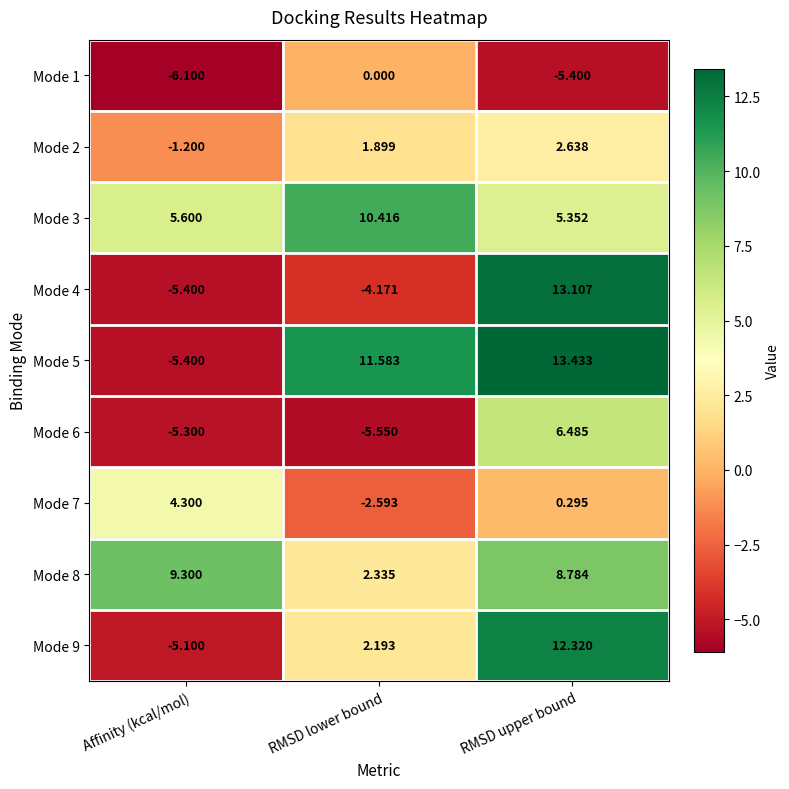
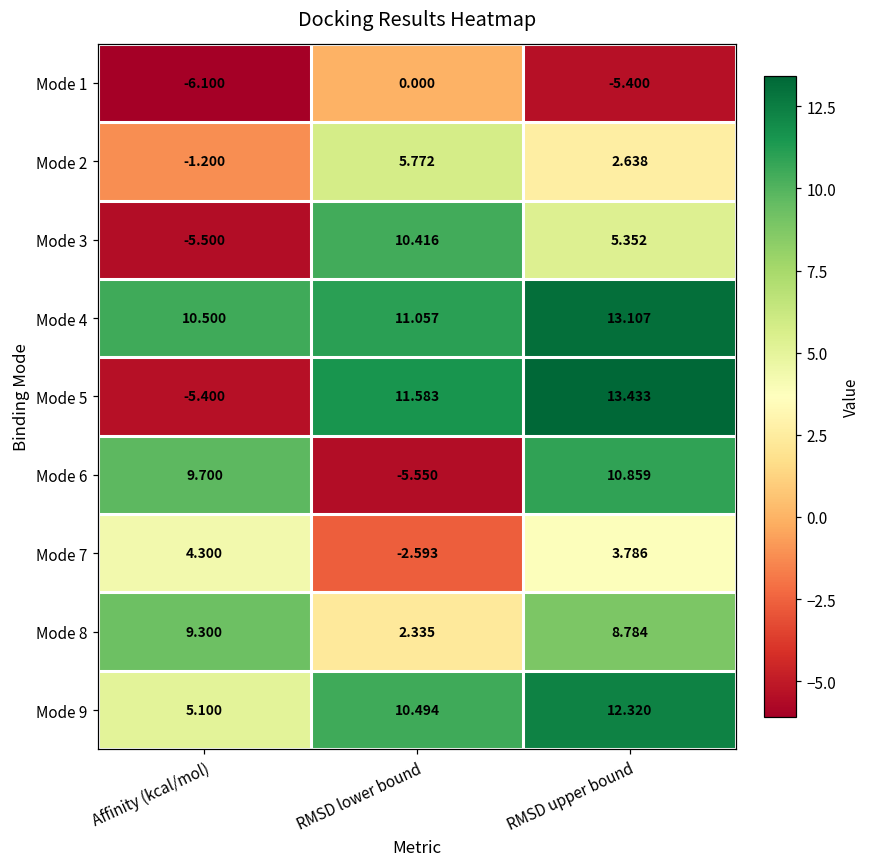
  {
    "Mode 1": {
      "Affinity (kcal/mol)": -6.100,
      "RMSD lower bound": 0.000,
      "RMSD upper bound": -5.400
    },
    "Mode 2": {
      "Affinity (kcal/mol)": -1.200,
-     "RMSD lower bound": 1.899,
+     "RMSD lower bound": 5.772,
      "RMSD upper bound": 2.638
    },
    "Mode 3": {
-     "Affinity (kcal/mol)": 5.600,
+     "Affinity (kcal/mol)": -5.500,
      "RMSD lower bound": 10.416,
      "RMSD upper bound": 5.352
    },
    "Mode 4": {
-     "Affinity (kcal/mol)": -5.400,
-     "RMSD lower bound": -4.171,
+     "Affinity (kcal/mol)": 10.500,
+     "RMSD lower bound": 11.057,
      "RMSD upper bound": 13.107
    },
    "Mode 5": {
      "Affinity (kcal/mol)": -5.400,
      "RMSD lower bound": 11.583,
      "RMSD upper bound": 13.433
    },
    "Mode 6": {
-     "Affinity (kcal/mol)": -5.300,
+     "Affinity (kcal/mol)": 9.700,
      "RMSD lower bound": -5.550,
-     "RMSD upper bound": 6.485
+     "RMSD upper bound": 10.859
    },
    "Mode 7": {
      "Affinity (kcal/mol)": 4.300,
      "RMSD lower bound": -2.593,
-     "RMSD upper bound": 0.295
+     "RMSD upper bound": 3.786
    },
    "Mode 8": {
      "Affinity (kcal/mol)": 9.300,
      "RMSD lower bound": 2.335,
      "RMSD upper bound": 8.784
    },
    "Mode 9": {
-     "Affinity (kcal/mol)": -5.100,
-     "RMSD lower bound": 2.193,
+     "Affinity (kcal/mol)": 5.100,
+     "RMSD lower bound": 10.494,
      "RMSD upper bound": 12.320
    }
  }
